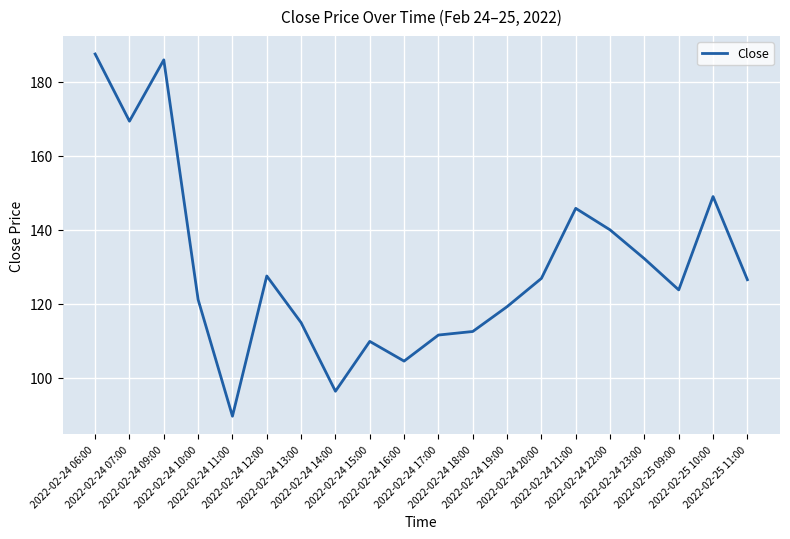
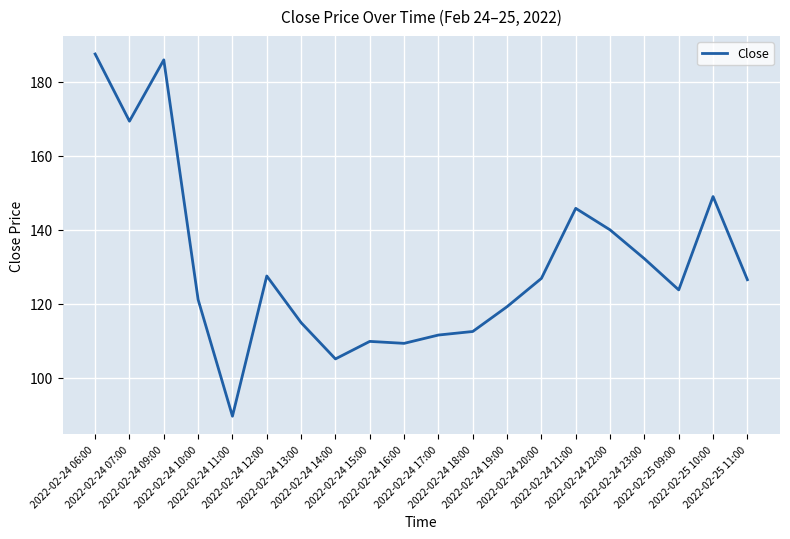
  {
    "2022-02-24 06:00": 188,
    "2022-02-24 07:00": 169,
    "2022-02-24 09:00": 186,
    "2022-02-24 10:00": 121,
    "2022-02-24 11:00": 90,
    "2022-02-24 12:00": 128,
    "2022-02-24 13:00": 115,
-   "2022-02-24 14:00": 96,
+   "2022-02-24 14:00": 105,
    "2022-02-24 15:00": 110,
-   "2022-02-24 16:00": 104,
+   "2022-02-24 16:00": 109,
    "2022-02-24 17:00": 112,
    "2022-02-24 18:00": 113,
    "2022-02-24 19:00": 119,
    "2022-02-24 20:00": 127,
    "2022-02-24 21:00": 146,
    "2022-02-24 22:00": 140,
    "2022-02-24 23:00": 132,
    "2022-02-25 09:00": 124,
    "2022-02-25 10:00": 149,
    "2022-02-25 11:00": 127
  }
